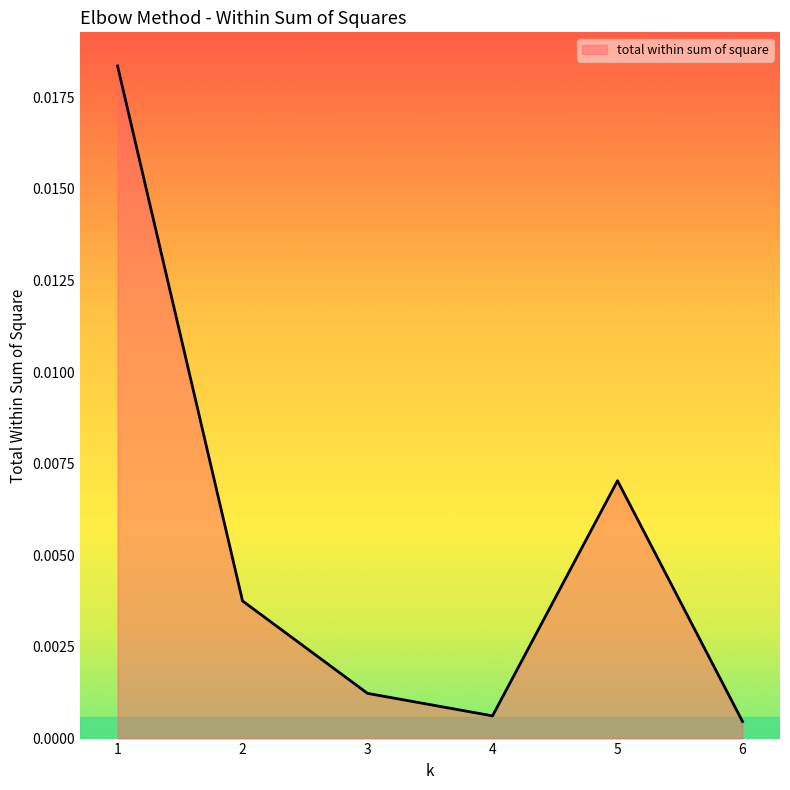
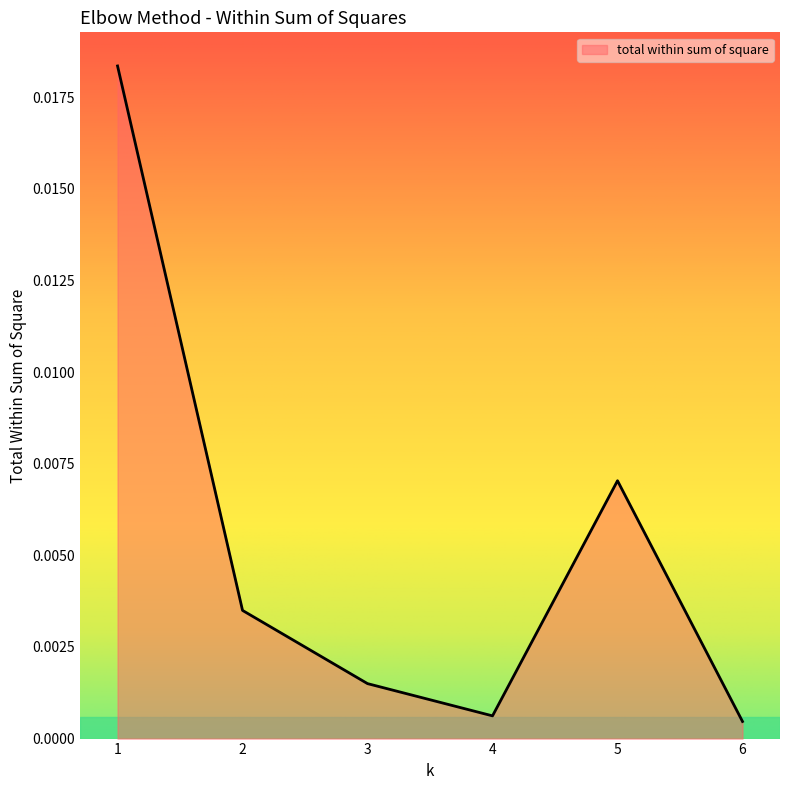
  {
    "1": 0.0183,
-   "2": 0.0038,
-   "3": 0.0012,
+   "2": 0.0035,
+   "3": 0.0015,
    "4": 0.0006,
    "5": 0.0070
  }
